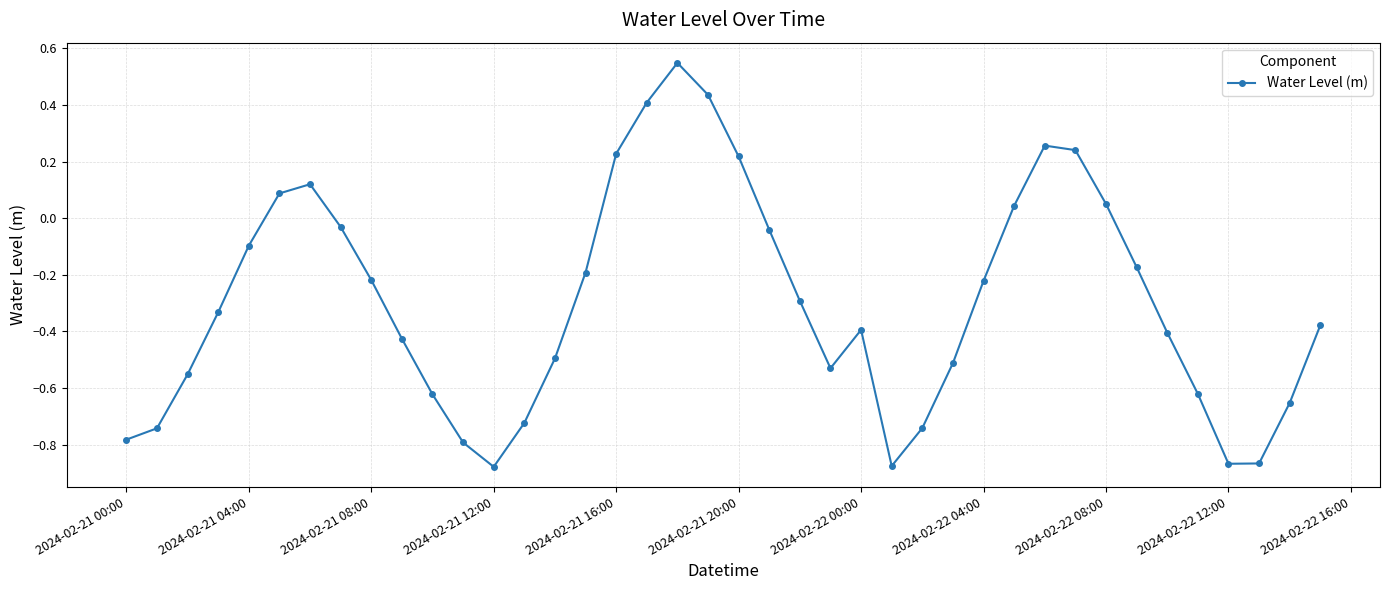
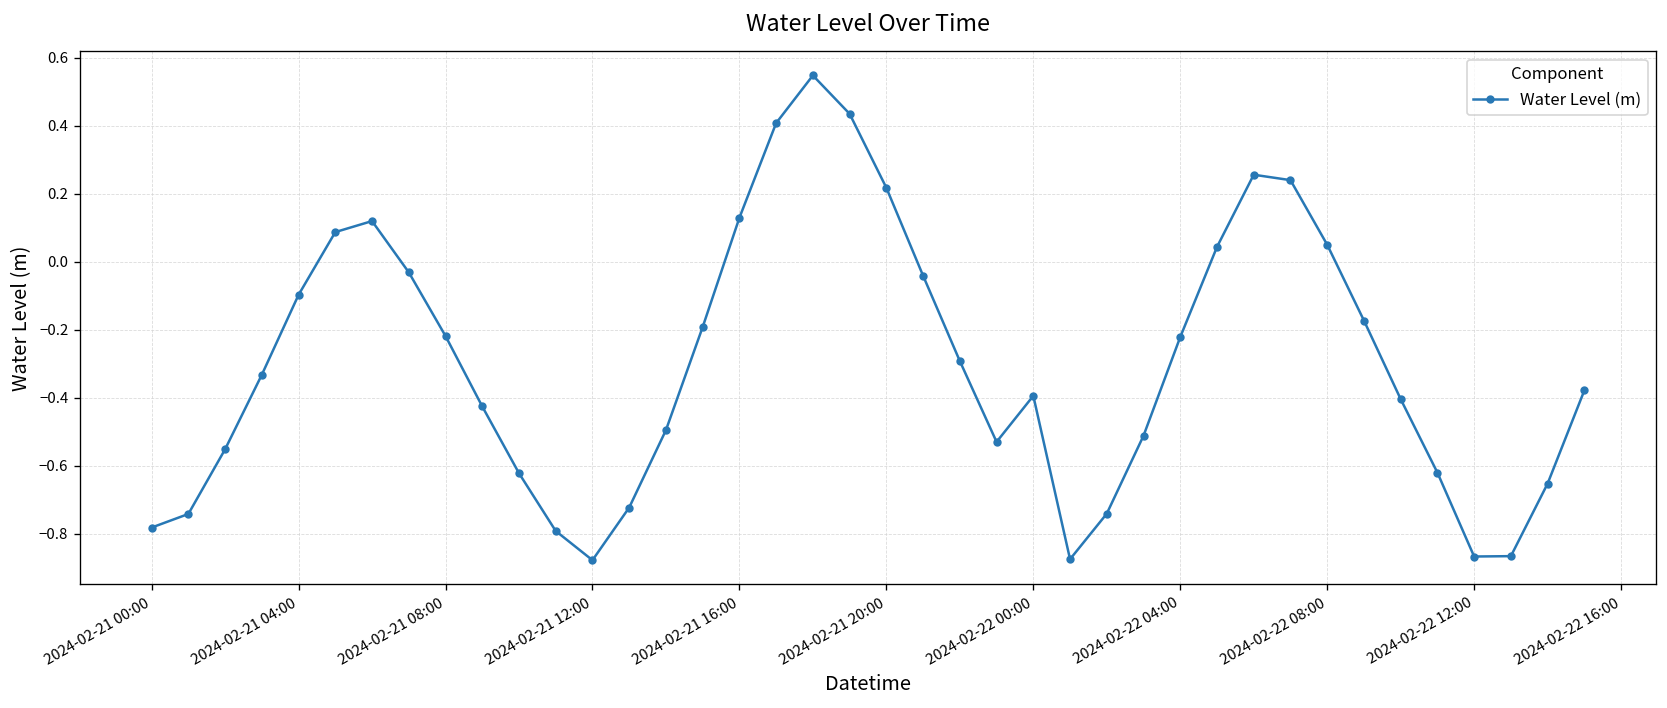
  {
    "2024-02-21 00:00": -0.78,
    "2024-02-21 04:00": -0.10,
    "2024-02-21 08:00": -0.22,
    "2024-02-21 12:00": -0.88,
-   "2024-02-21 16:00": 0.23,
+   "2024-02-21 16:00": 0.13,
    "2024-02-21 20:00": 0.22,
    "2024-02-22 00:00": -0.39,
    "2024-02-22 04:00": -0.22,
    "2024-02-22 08:00": 0.05,
    "2024-02-22 12:00": -0.87
  }
